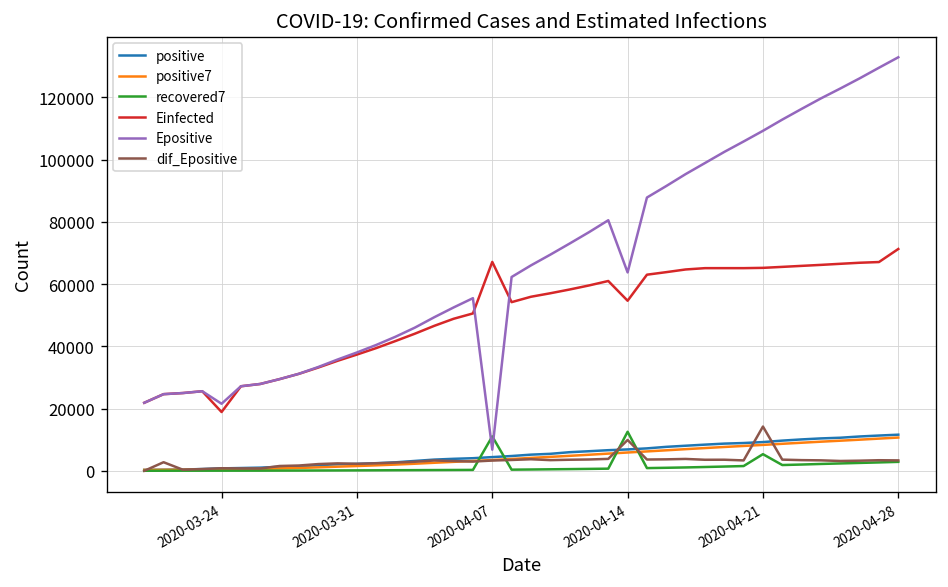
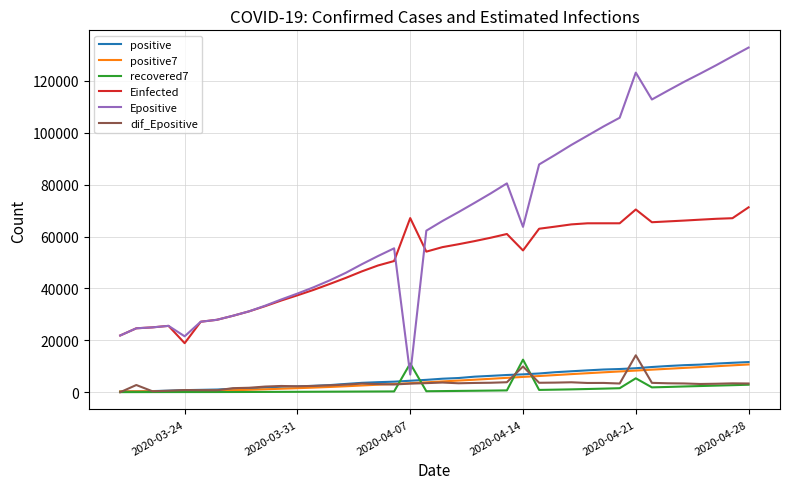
  {
    "recovered7": {
      "2020-03-31": 0,
      "2020-04-07": 11000,
      "2020-04-14": 13000,
      "2020-04-21": 5000
    },
    "Einfected": {
      "2020-03-24": 19000,
      "2020-04-07": 67000,
      "2020-04-14": 55000,
-     "2020-04-21": 65000,
+     "2020-04-21": 70000,
      "2020-04-28": 71000
    },
    "Epositive": {
      "2020-03-24": 22000,
      "2020-04-07": 7000,
      "2020-04-14": 64000,
-     "2020-04-21": 109000,
+     "2020-04-21": 123000,
      "2020-04-28": 133000
    },
    "dif_Epositive": {
      "2020-04-14": 10000,
      "2020-04-21": 14000
    }
  }
